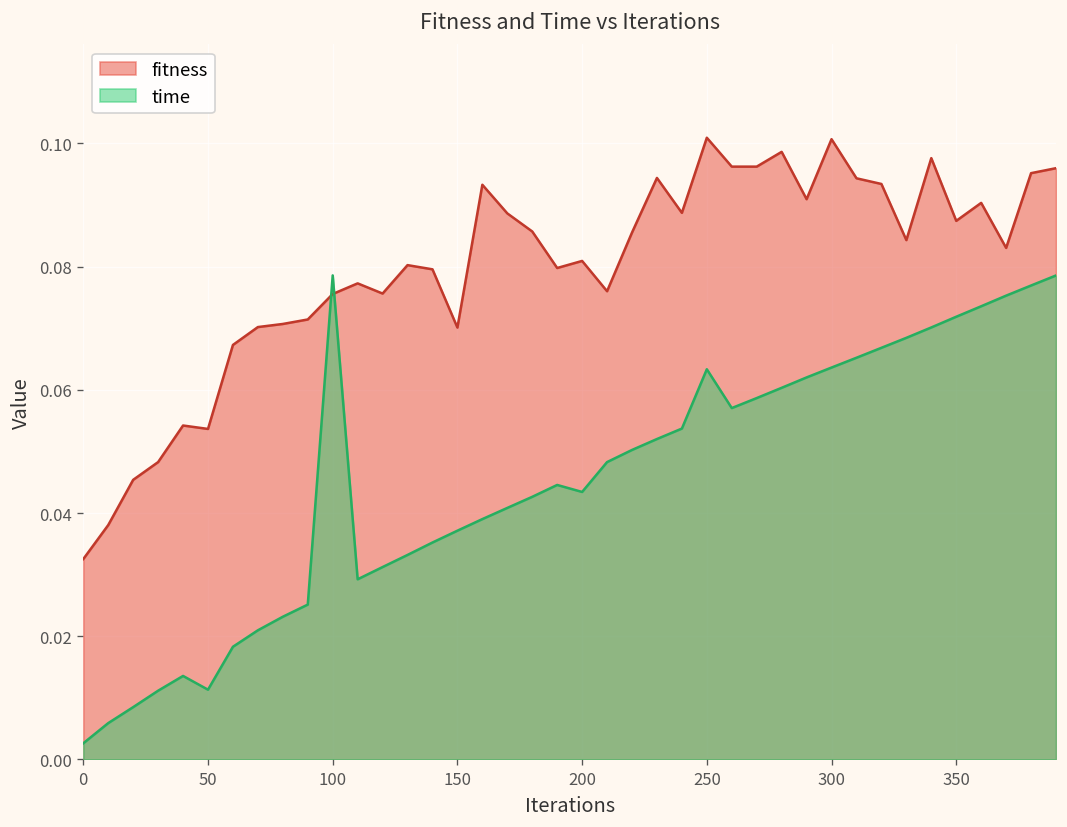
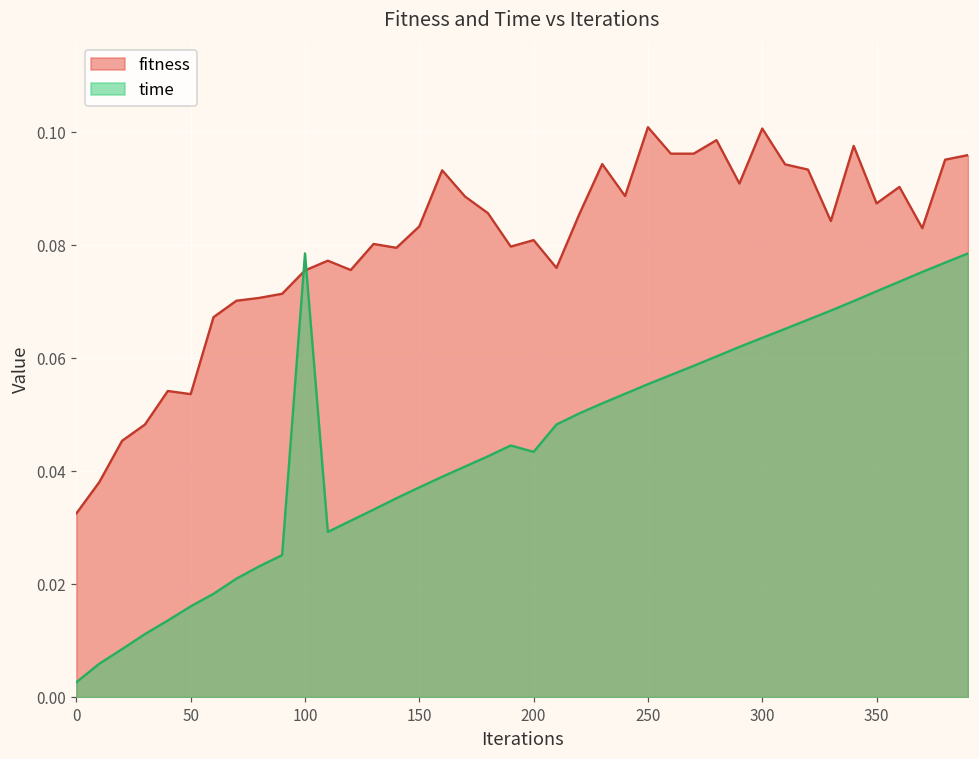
  {
    "fitness": {
      "0": 0.033,
      "50": 0.054,
      "100": 0.076,
-     "150": 0.070,
+     "150": 0.083,
      "200": 0.081,
      "250": 0.101,
      "300": 0.101,
      "350": 0.087
    },
    "time": {
      "0": 0.003,
-     "50": 0.011,
+     "50": 0.016,
      "100": 0.079,
      "150": 0.037,
      "200": 0.043,
-     "250": 0.063,
+     "250": 0.055,
      "300": 0.064,
      "350": 0.072
    }
  }
